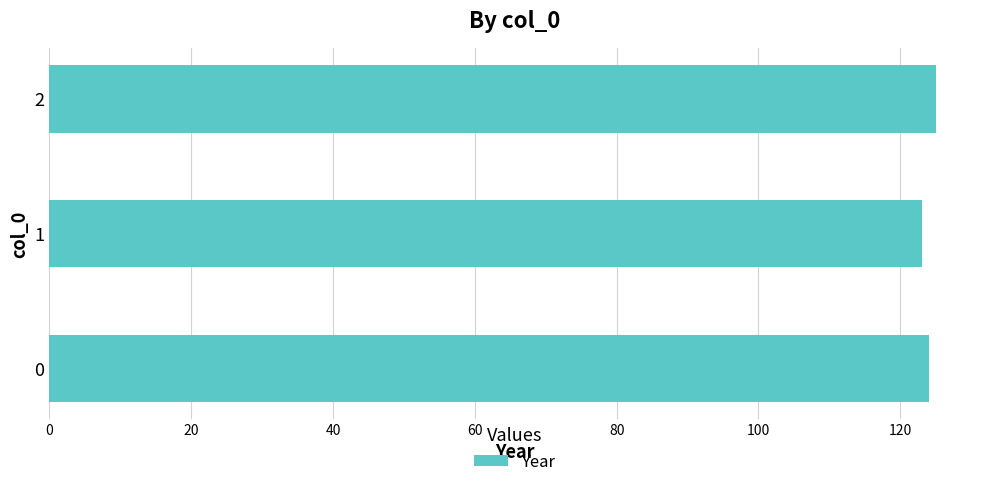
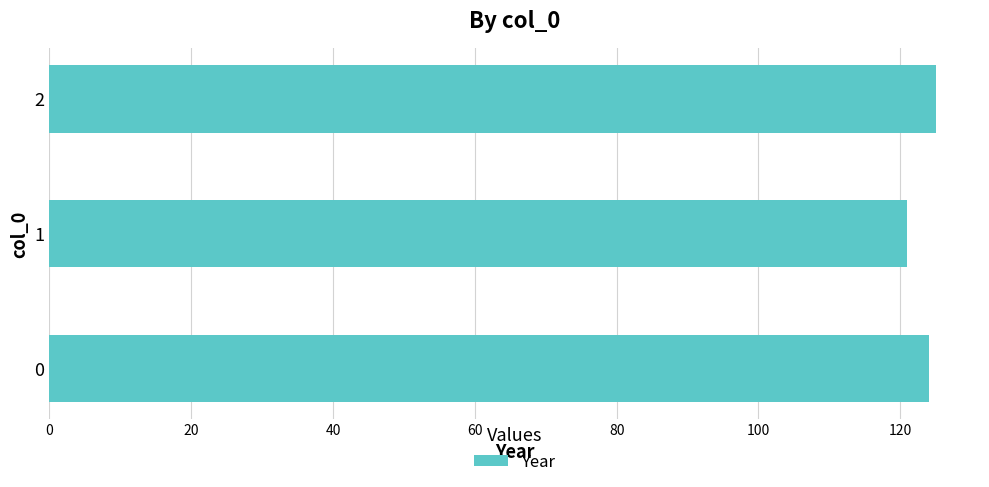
  {
    "2": 125,
-   "1": 123,
+   "1": 121,
    "0": 124
  }
